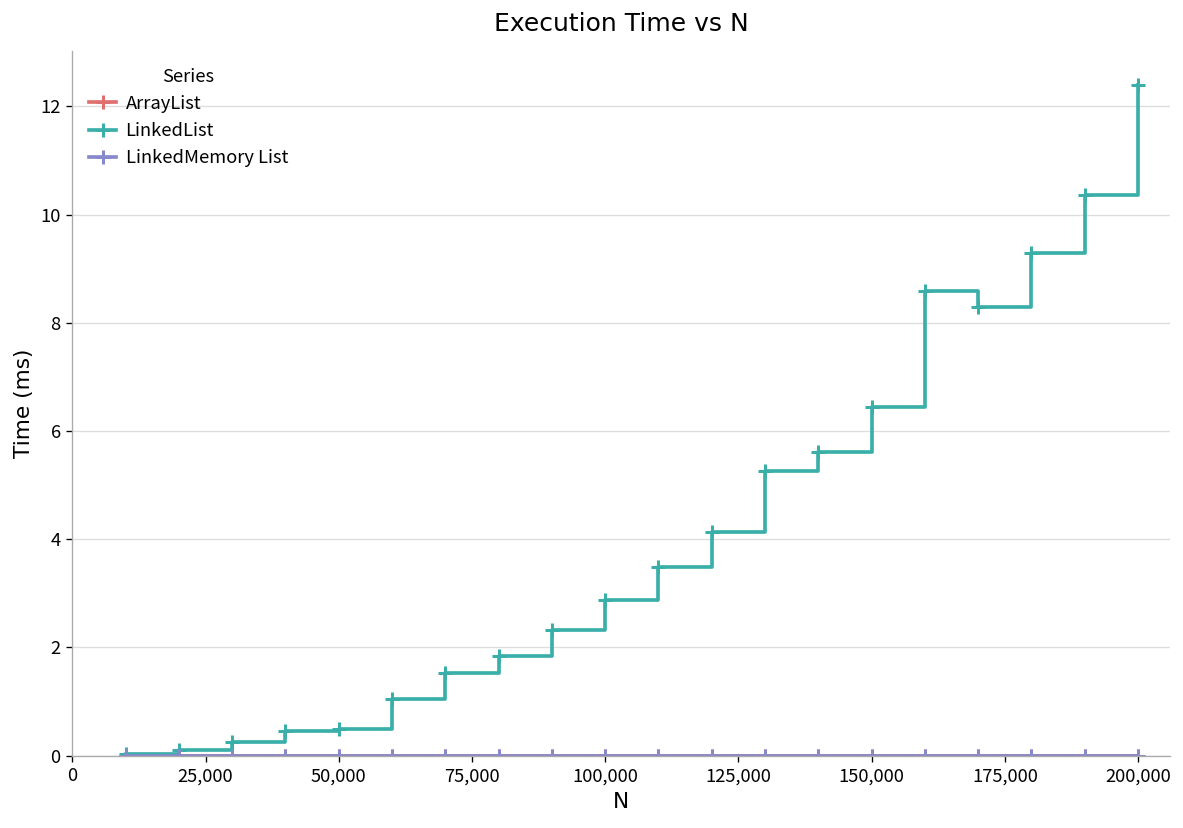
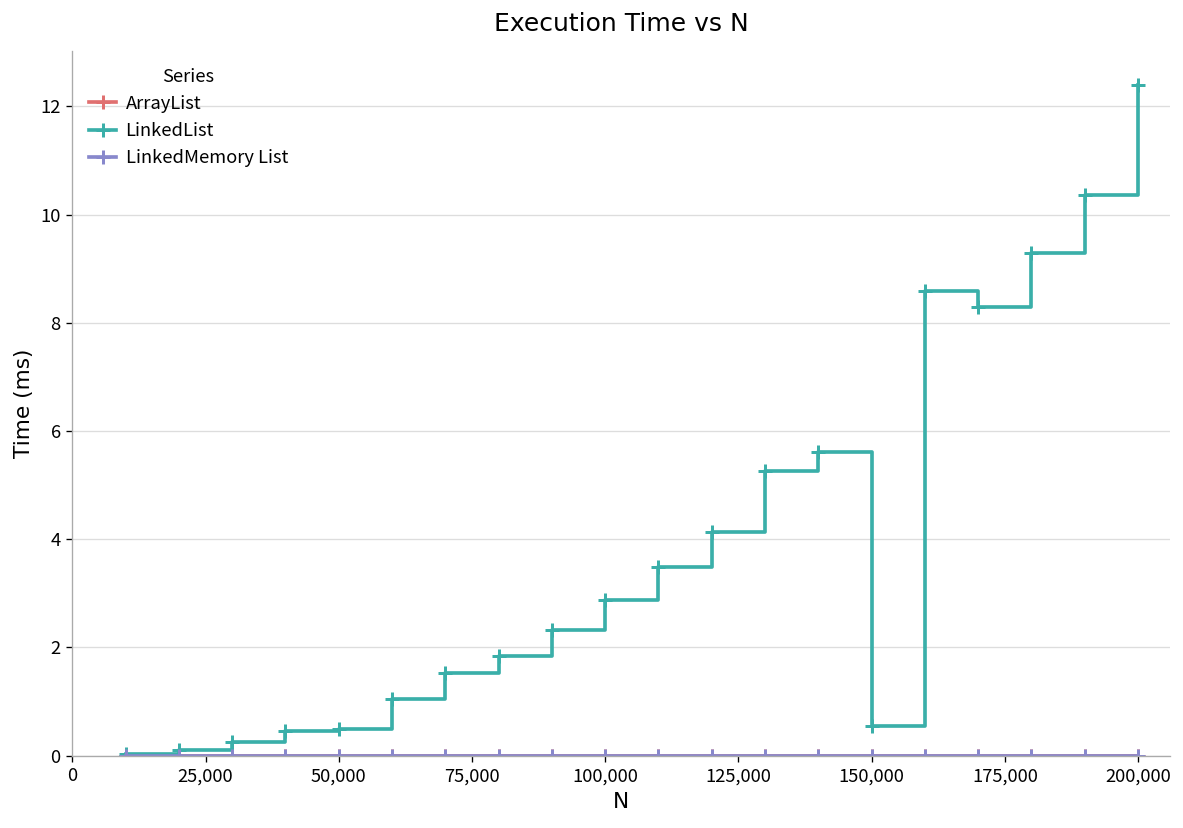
  {
    "LinkedMemory List": {
      "50,000": 0.0,
      "100,000": 0.0,
      "150,000": 0.0,
      "200,000": 0.0
    },
    "LinkedList": {
      "50,000": 0.5,
      "100,000": 2.9,
-     "150,000": 6.5,
+     "150,000": 0.6,
      "200,000": 12.4
    }
  }
